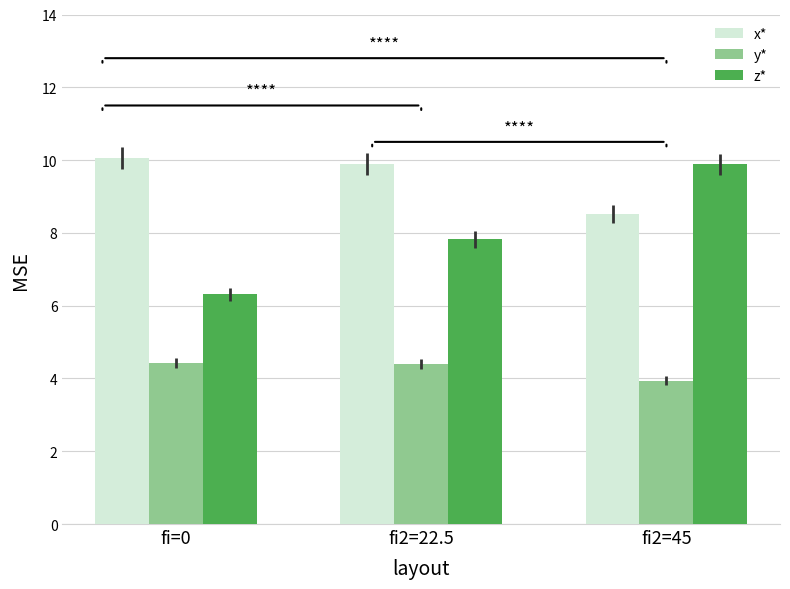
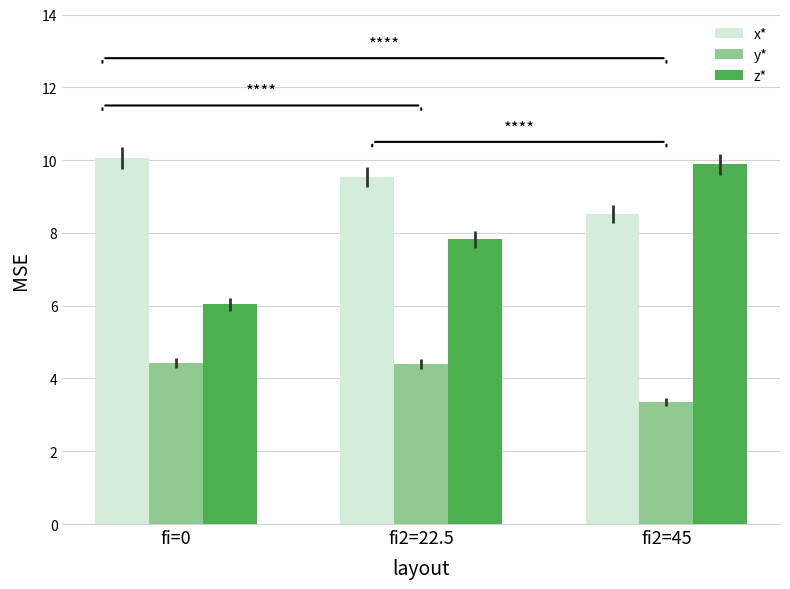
  {
    "x*": {
      "fi=0": 10.1,
-     "fi2=22.5": 9.9,
+     "fi2=22.5": 9.5,
      "fi2=45": 8.5
    },
    "y*": {
      "fi=0": 4.4,
      "fi2=22.5": 4.4,
-     "fi2=45": 3.9
+     "fi2=45": 3.4
    },
    "z*": {
-     "fi=0": 6.3,
+     "fi=0": 6.0,
      "fi2=22.5": 7.8,
      "fi2=45": 9.9
    }
  }
